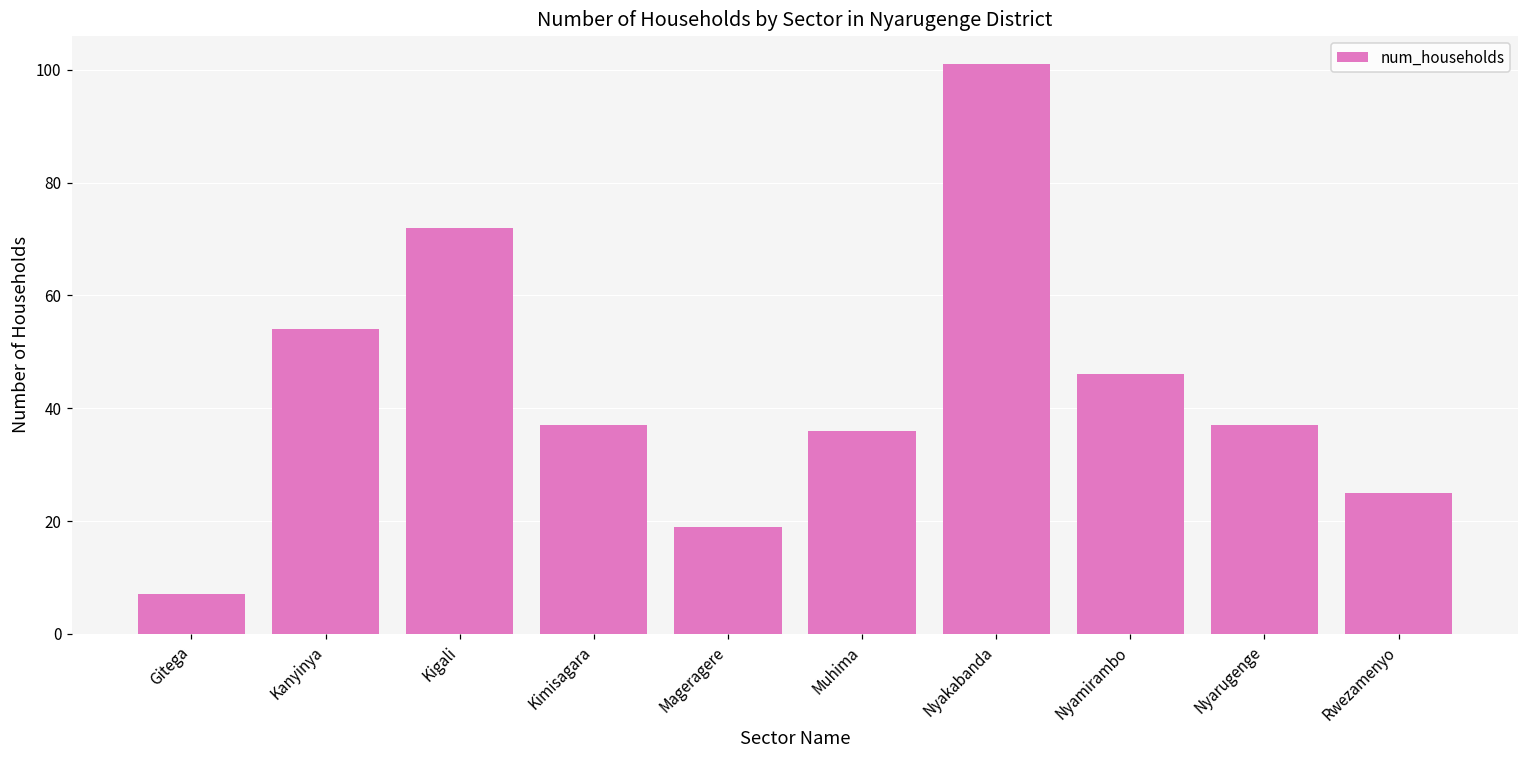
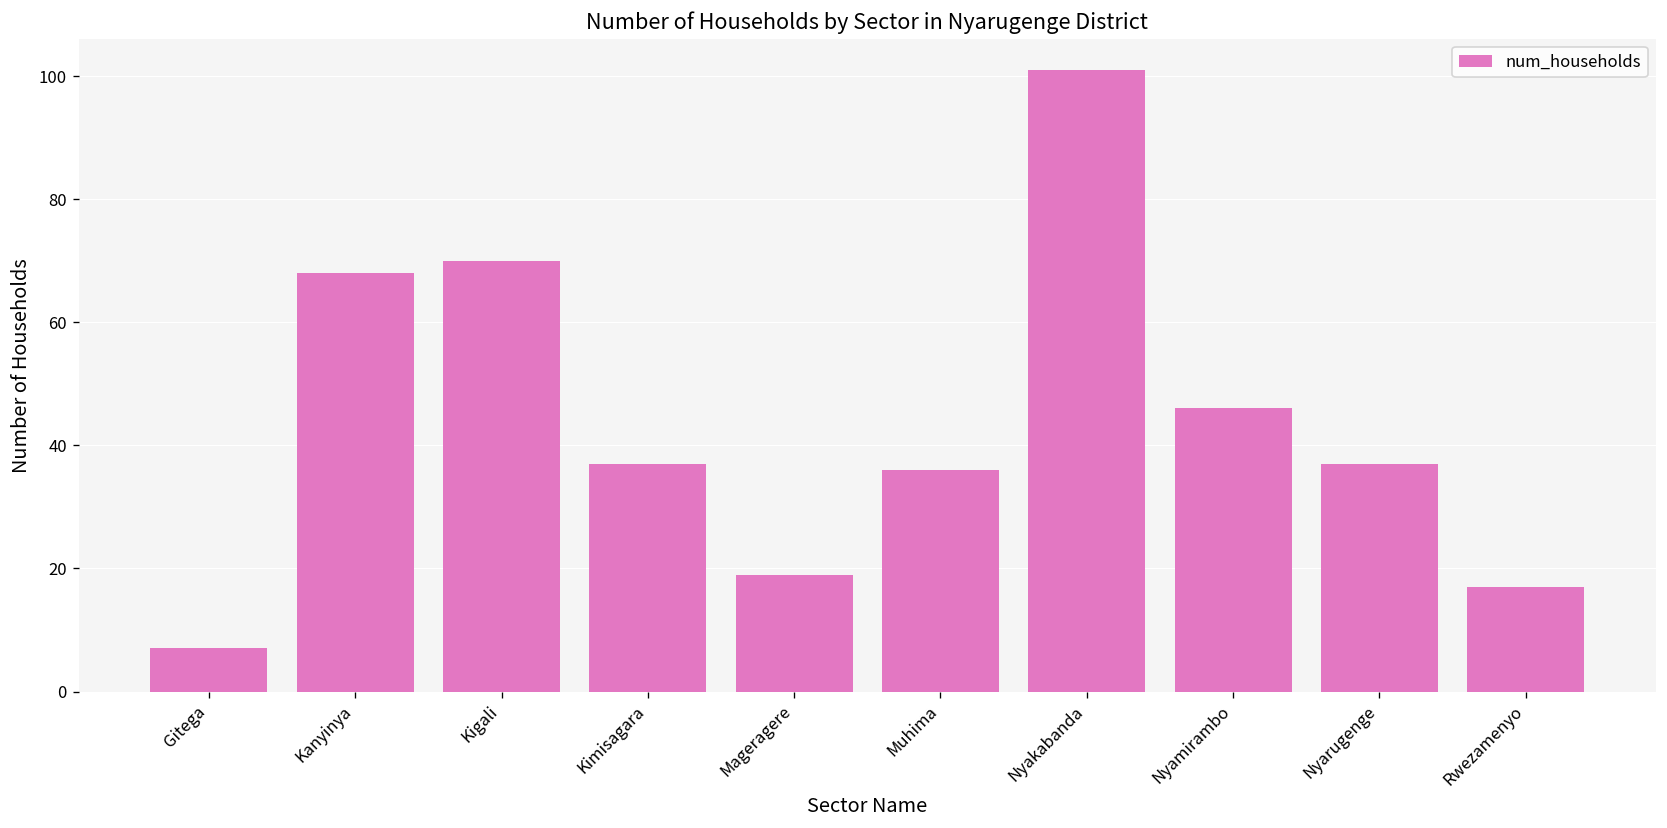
  {
    "Gitega": 7,
-   "Kanyinya": 54,
-   "Kigali": 72,
+   "Kanyinya": 68,
+   "Kigali": 70,
    "Kimisagara": 37,
    "Mageragere": 19,
    "Muhima": 36,
    "Nyakabanda": 101,
    "Nyamirambo": 46,
    "Nyarugenge": 37,
-   "Rwezamenyo": 25
+   "Rwezamenyo": 17
  }
